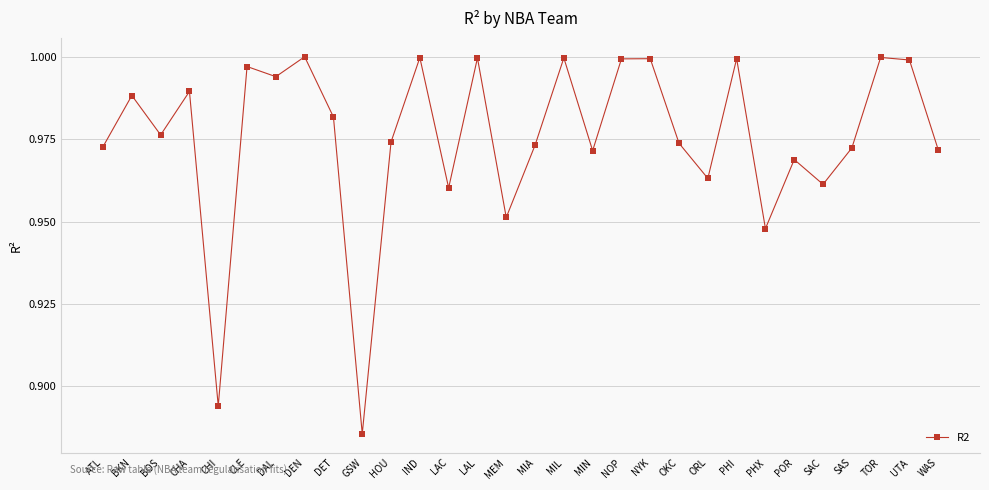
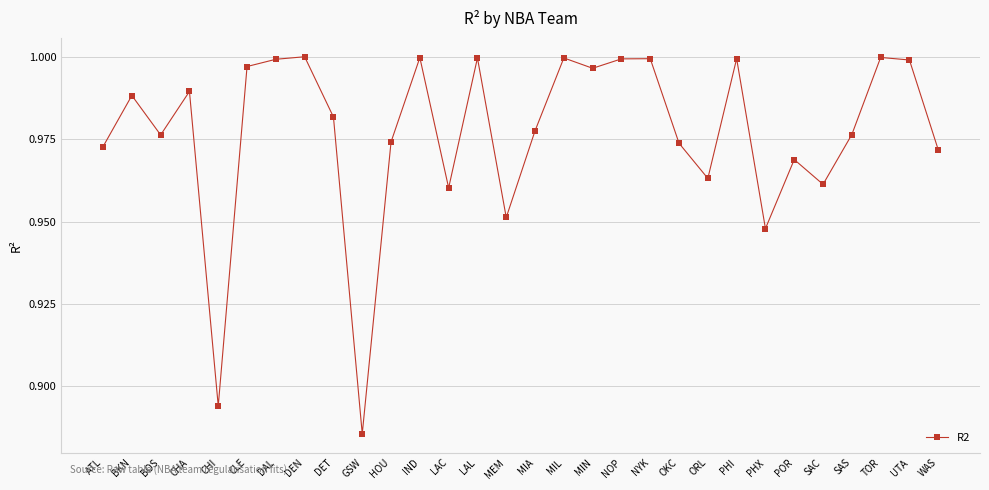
  {
    "ATL": 0.973,
    "BKN": 0.988,
    "BOS": 0.976,
    "CHA": 0.989,
    "CHI": 0.894,
    "CLE": 0.997,
-   "DAL": 0.994,
+   "DAL": 0.999,
    "DEN": 1.000,
    "DET": 0.982,
    "GSW": 0.886,
    "HOU": 0.974,
    "IND": 1.000,
    "LAC": 0.960,
    "LAL": 1.000,
    "MEM": 0.951,
-   "MIA": 0.973,
+   "MIA": 0.978,
    "MIL": 1.000,
-   "MIN": 0.971,
+   "MIN": 0.996,
    "NOP": 0.999,
    "NYK": 0.999,
    "OKC": 0.974,
    "ORL": 0.963,
    "PHI": 0.999,
    "PHX": 0.948,
    "POR": 0.969,
    "SAC": 0.961,
-   "SAS": 0.972,
+   "SAS": 0.976,
    "TOR": 1.000,
    "UTA": 0.999,
    "WAS": 0.972
  }
